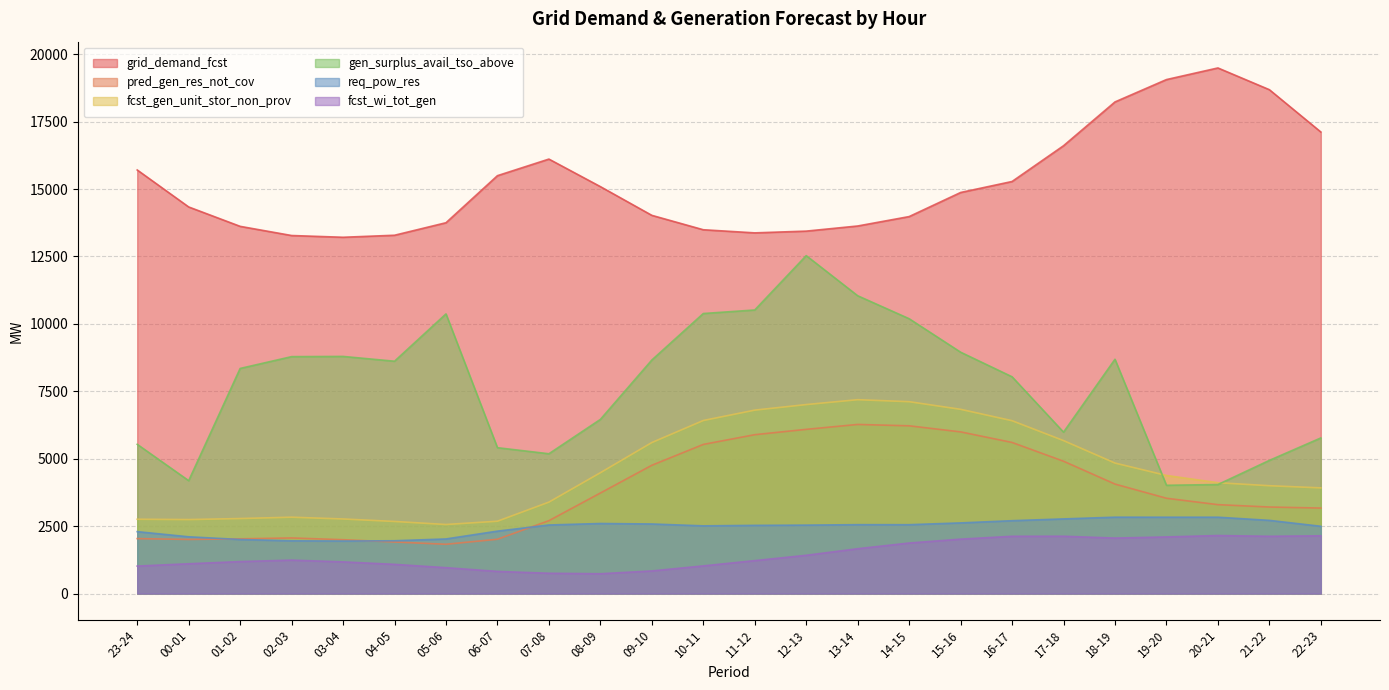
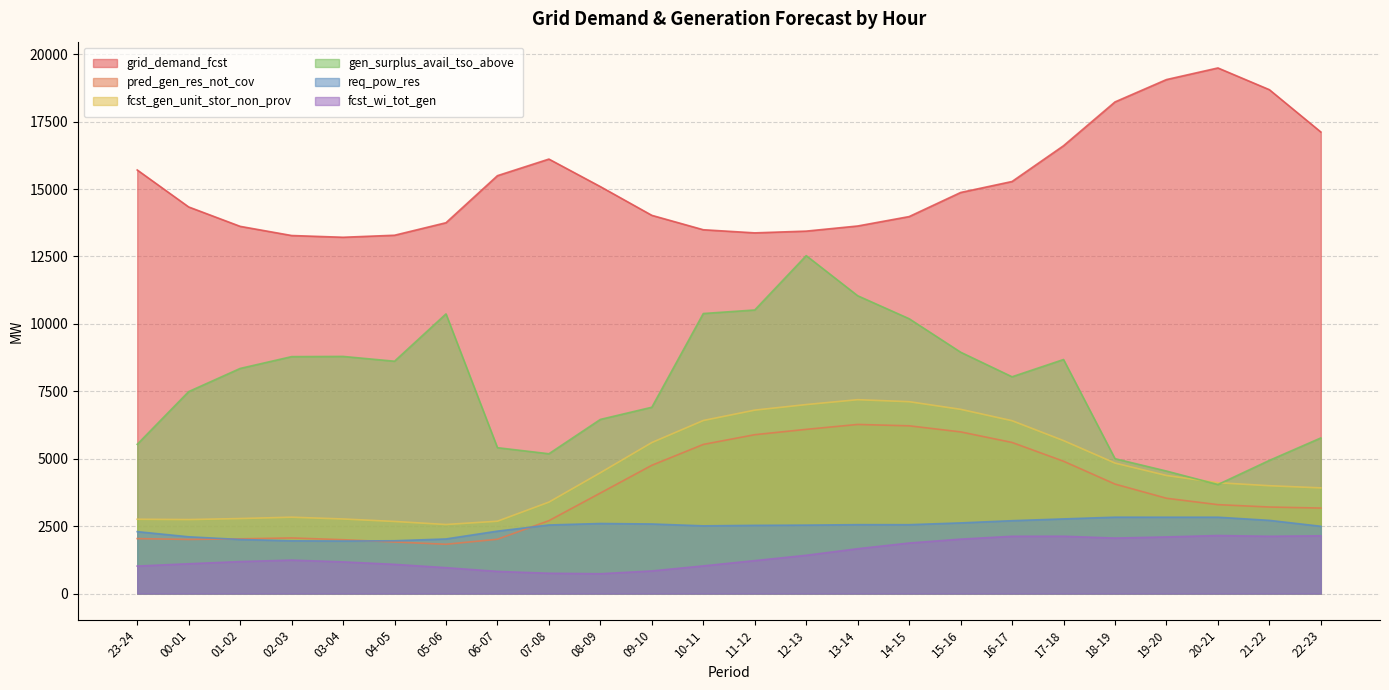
  {
    "gen_surplus_avail_tso_above": {
      "23-24": 5500,
-     "00-01": 4200,
+     "00-01": 7500,
      "01-02": 8300,
      "02-03": 8800,
      "03-04": 8800,
      "04-05": 8600,
      "05-06": 10400,
      "06-07": 5400,
      "07-08": 5200,
      "08-09": 6500,
-     "09-10": 8700,
+     "09-10": 6900,
      "10-11": 10400,
      "11-12": 10500,
      "12-13": 12500,
      "13-14": 11000,
      "14-15": 10200,
      "15-16": 9000,
      "16-17": 8000,
-     "17-18": 6000,
-     "18-19": 8700,
-     "19-20": 4000,
+     "17-18": 8700,
+     "18-19": 5000,
+     "19-20": 4500,
      "21-22": 4900,
      "22-23": 5800
    }
  }
